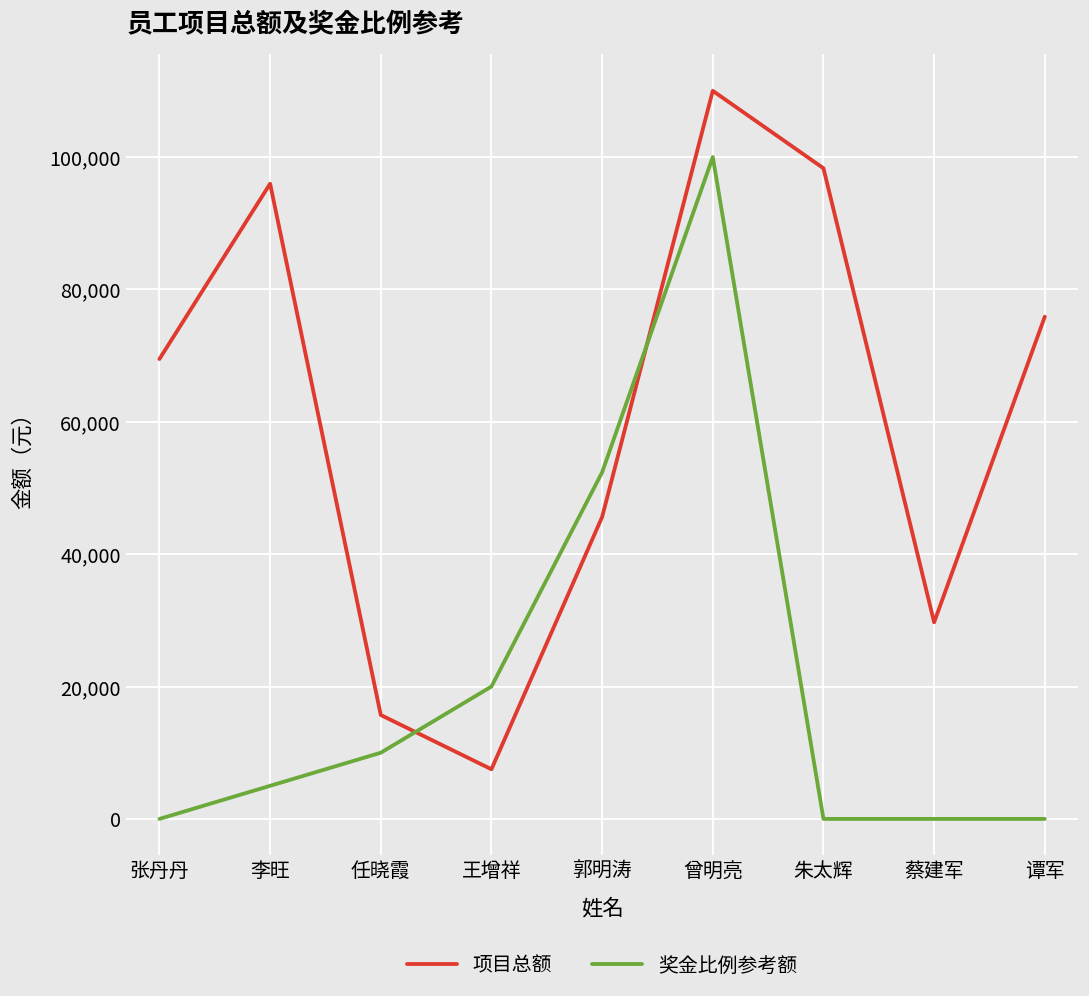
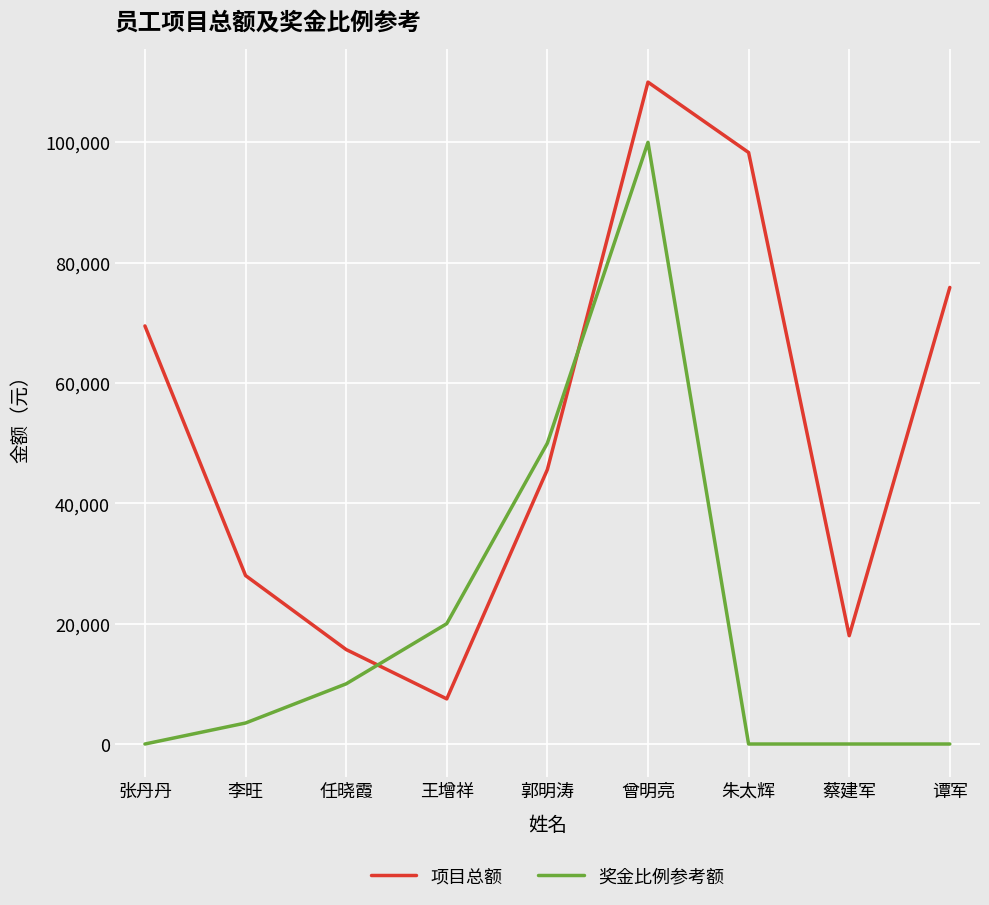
  {
    "项目总额": {
      "张丹丹": "69,000",
-     "李旺": "96,000",
+     "李旺": "28,000",
      "任晓霞": "16,000",
      "王增祥": "8,000",
      "郭明涛": "46,000",
      "曾明亮": "110,000",
      "朱太辉": "98,000",
-     "蔡建军": "30,000",
+     "蔡建军": "18,000",
      "谭军": "76,000"
    },
    "奖金比例参考额": {
      "张丹丹": "0",
-     "李旺": "5,000",
+     "李旺": "3,000",
      "任晓霞": "10,000",
      "王增祥": "20,000",
-     "郭明涛": "52,000",
+     "郭明涛": "50,000",
      "曾明亮": "100,000",
      "朱太辉": "0",
      "蔡建军": "0",
      "谭军": "0"
    }
  }
